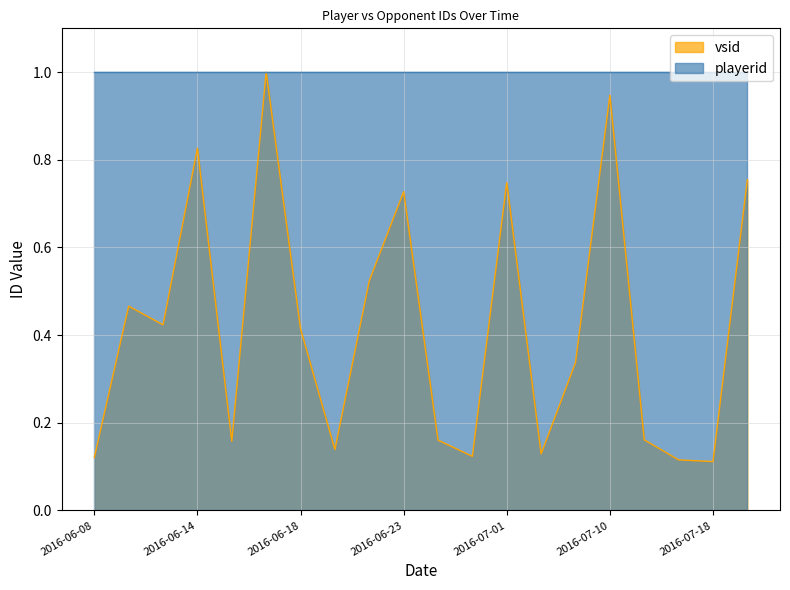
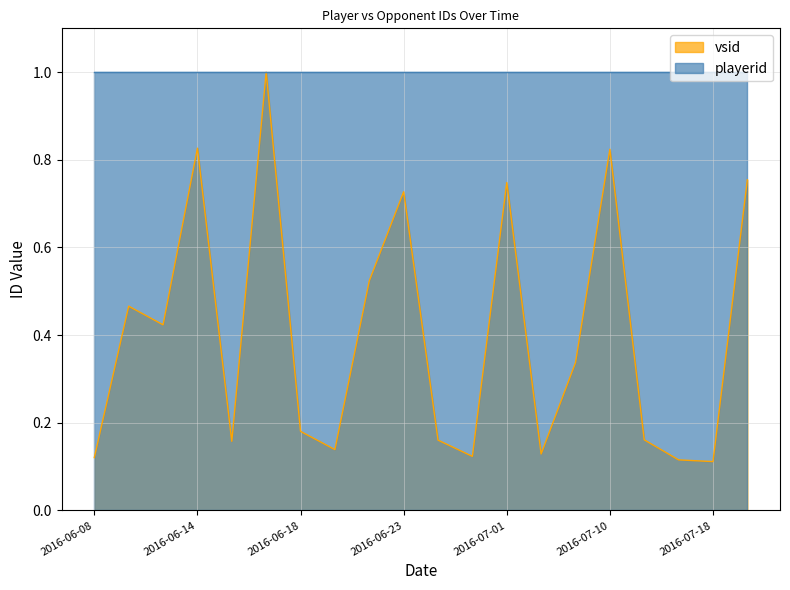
  {
    "vsid": {
      "2016-06-08": 0.12,
      "2016-06-14": 0.83,
-     "2016-06-18": 0.41,
+     "2016-06-18": 0.18,
      "2016-06-23": 0.73,
      "2016-07-01": 0.75,
-     "2016-07-10": 0.95,
+     "2016-07-10": 0.82,
      "2016-07-18": 0.11
    },
    "playerid": {
      "2016-06-08": 1.00,
      "2016-06-14": 1.00,
      "2016-06-18": 1.00,
      "2016-06-23": 1.00,
      "2016-07-01": 1.00,
      "2016-07-10": 1.00
    }
  }
